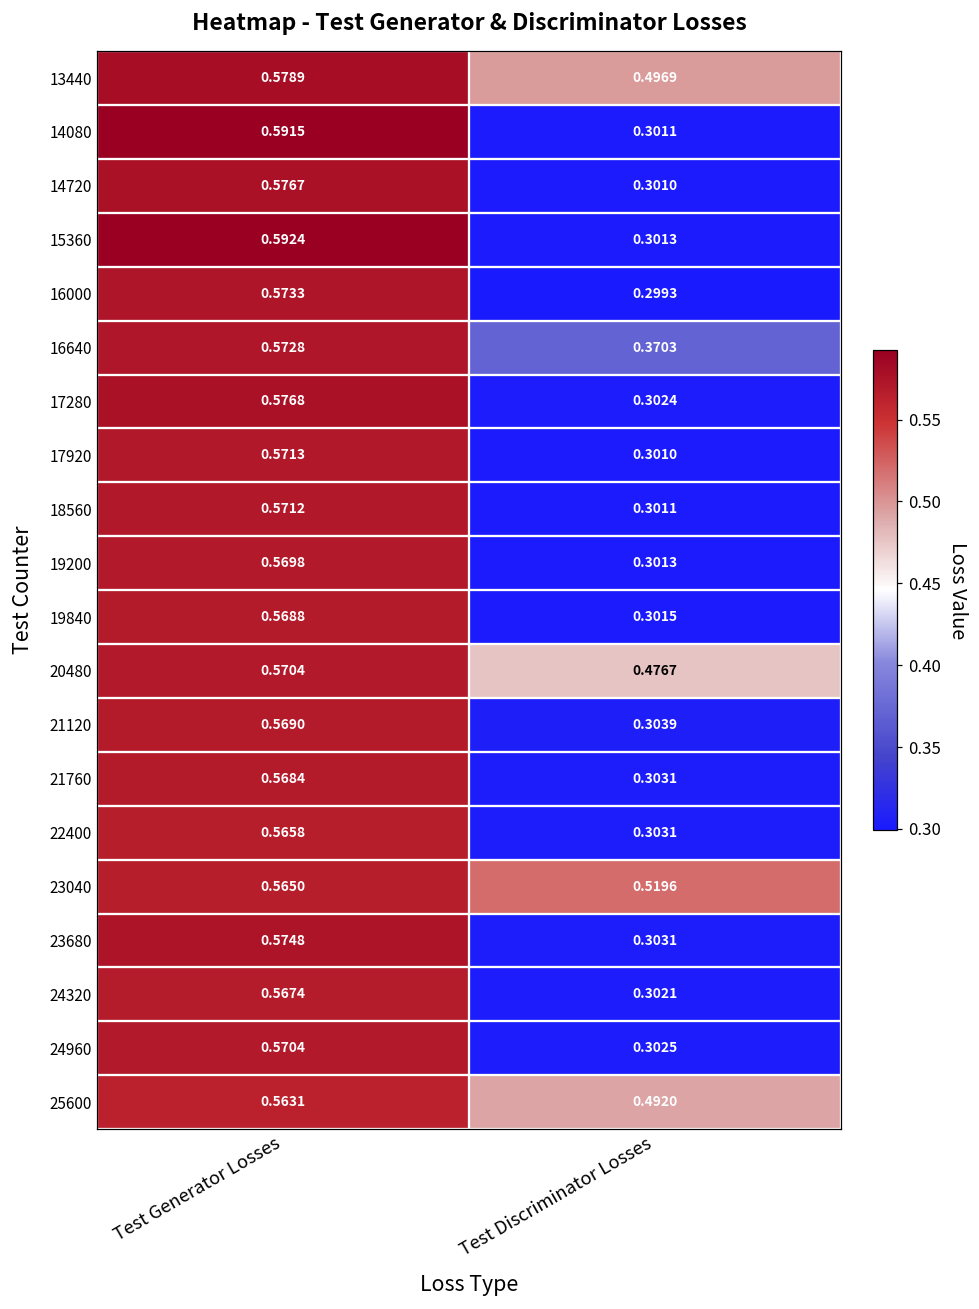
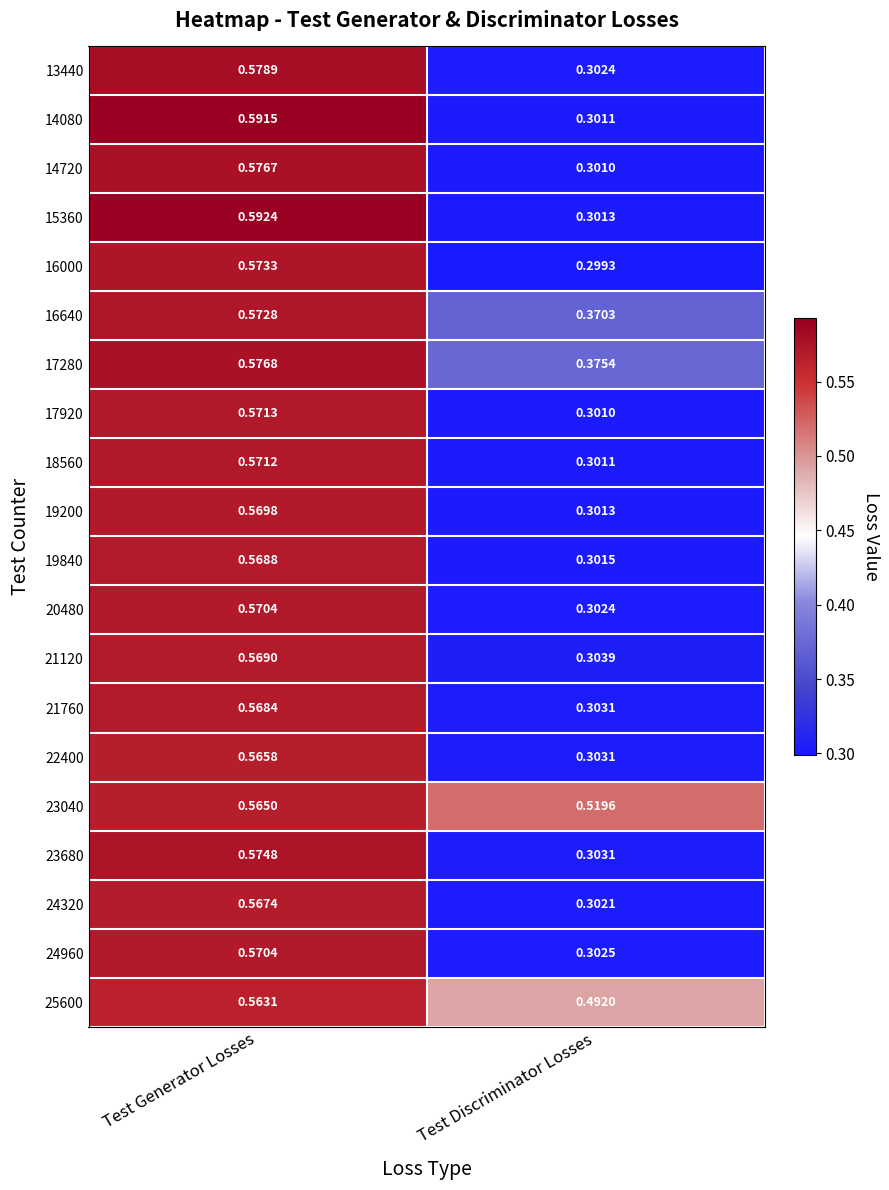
  {
    "13440": {
      "Test Generator Losses": 0.5789,
-     "Test Discriminator Losses": 0.4969
+     "Test Discriminator Losses": 0.3024
    },
    "14080": {
      "Test Generator Losses": 0.5915,
      "Test Discriminator Losses": 0.3011
    },
    "14720": {
      "Test Generator Losses": 0.5767,
      "Test Discriminator Losses": 0.3010
    },
    "15360": {
      "Test Generator Losses": 0.5924,
      "Test Discriminator Losses": 0.3013
    },
    "16000": {
      "Test Generator Losses": 0.5733,
      "Test Discriminator Losses": 0.2993
    },
    "16640": {
      "Test Generator Losses": 0.5728,
      "Test Discriminator Losses": 0.3703
    },
    "17280": {
      "Test Generator Losses": 0.5768,
-     "Test Discriminator Losses": 0.3024
+     "Test Discriminator Losses": 0.3754
    },
    "17920": {
      "Test Generator Losses": 0.5713,
      "Test Discriminator Losses": 0.3010
    },
    "18560": {
      "Test Generator Losses": 0.5712,
      "Test Discriminator Losses": 0.3011
    },
    "19200": {
      "Test Generator Losses": 0.5698,
      "Test Discriminator Losses": 0.3013
    },
    "19840": {
      "Test Generator Losses": 0.5688,
      "Test Discriminator Losses": 0.3015
    },
    "20480": {
      "Test Generator Losses": 0.5704,
-     "Test Discriminator Losses": 0.4767
+     "Test Discriminator Losses": 0.3024
    },
    "21120": {
      "Test Generator Losses": 0.5690,
      "Test Discriminator Losses": 0.3039
    },
    "21760": {
      "Test Generator Losses": 0.5684,
      "Test Discriminator Losses": 0.3031
    },
    "22400": {
      "Test Generator Losses": 0.5658,
      "Test Discriminator Losses": 0.3031
    },
    "23040": {
      "Test Generator Losses": 0.5650,
      "Test Discriminator Losses": 0.5196
    },
    "23680": {
      "Test Generator Losses": 0.5748,
      "Test Discriminator Losses": 0.3031
    },
    "24320": {
      "Test Generator Losses": 0.5674,
      "Test Discriminator Losses": 0.3021
    },
    "24960": {
      "Test Generator Losses": 0.5704,
      "Test Discriminator Losses": 0.3025
    },
    "25600": {
      "Test Generator Losses": 0.5631,
      "Test Discriminator Losses": 0.4920
    }
  }
